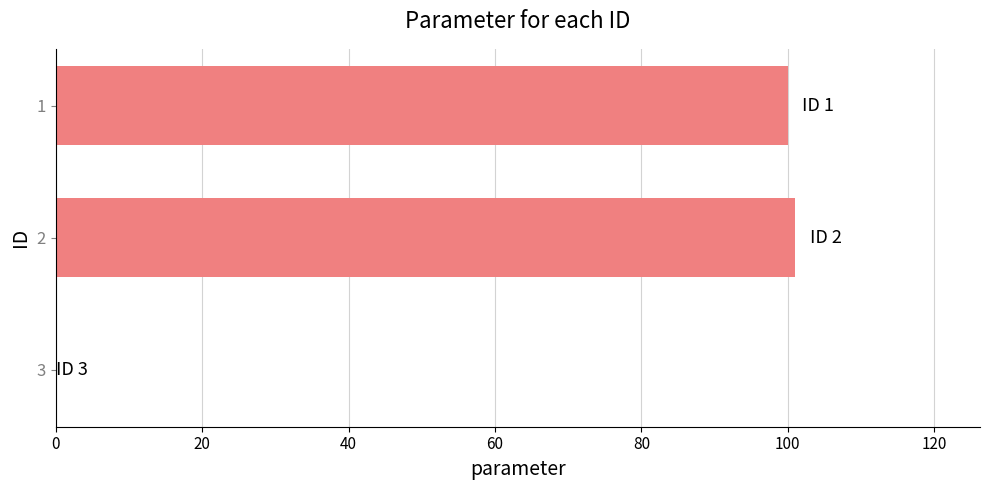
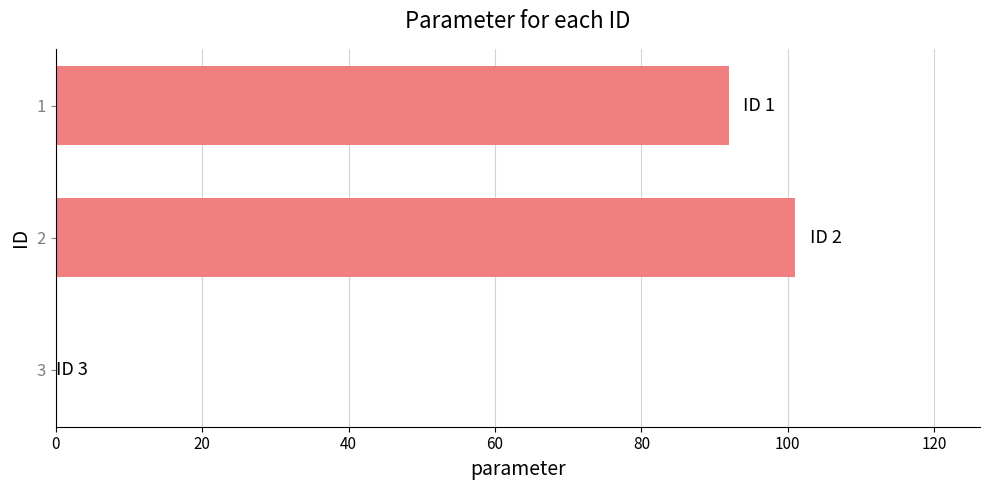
  {
-   "1": 100
+   "1": 92
  }
